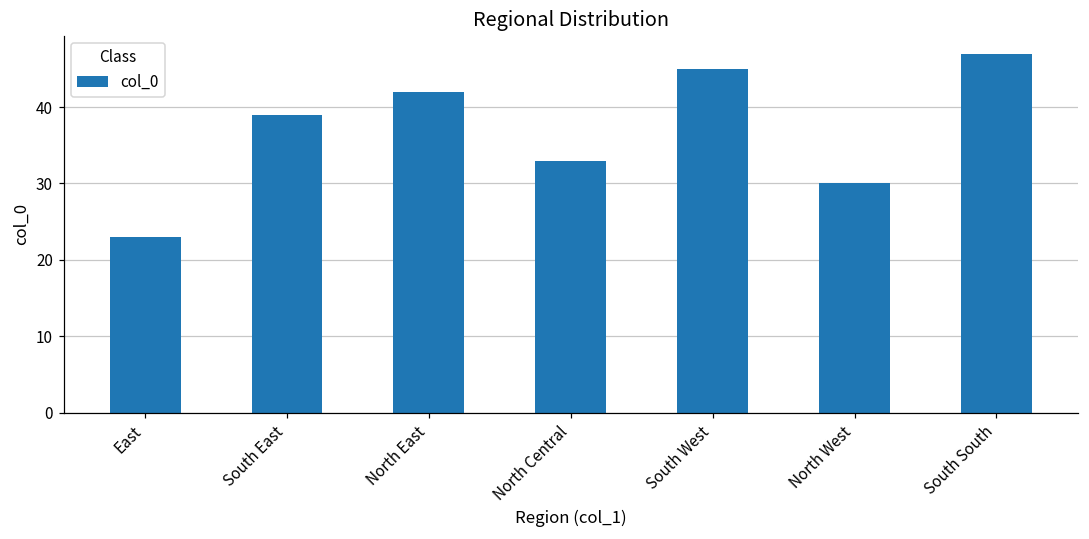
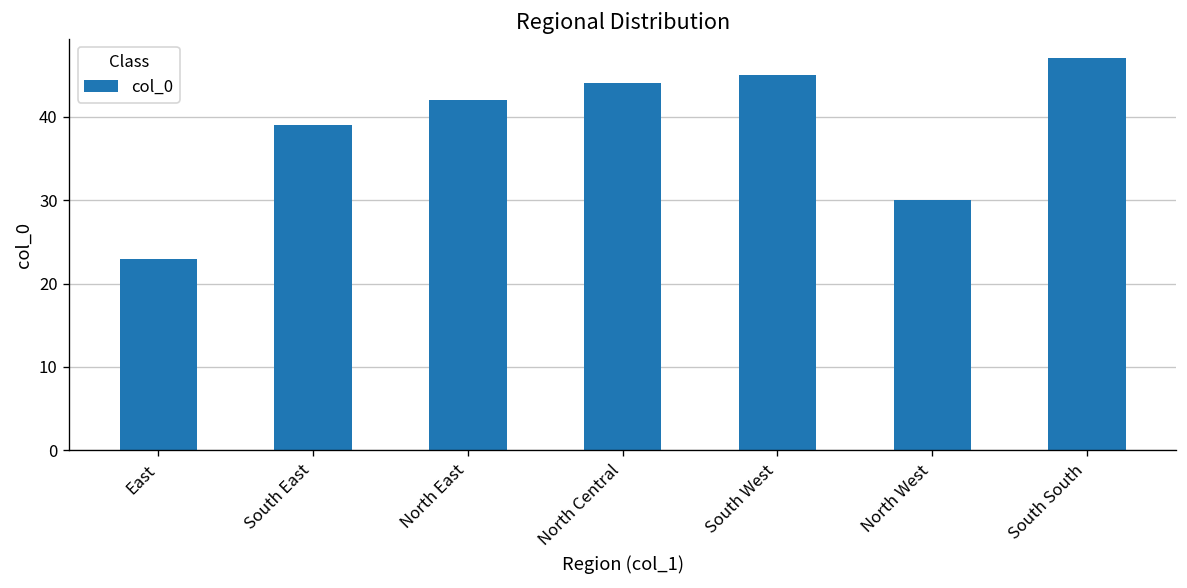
  {
    "East": 23,
    "South East": 39,
    "North East": 42,
-   "North Central": 33,
+   "North Central": 44,
    "South West": 45,
    "North West": 30,
    "South South": 47
  }
